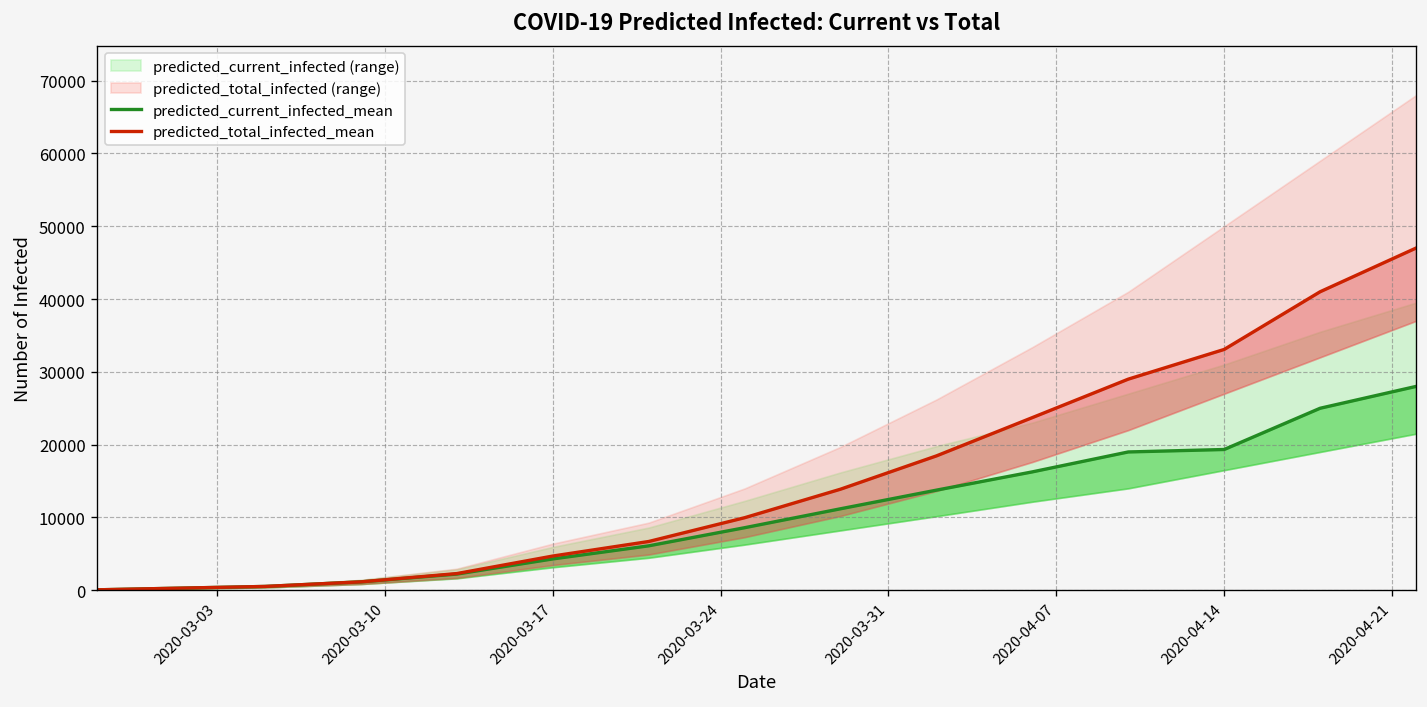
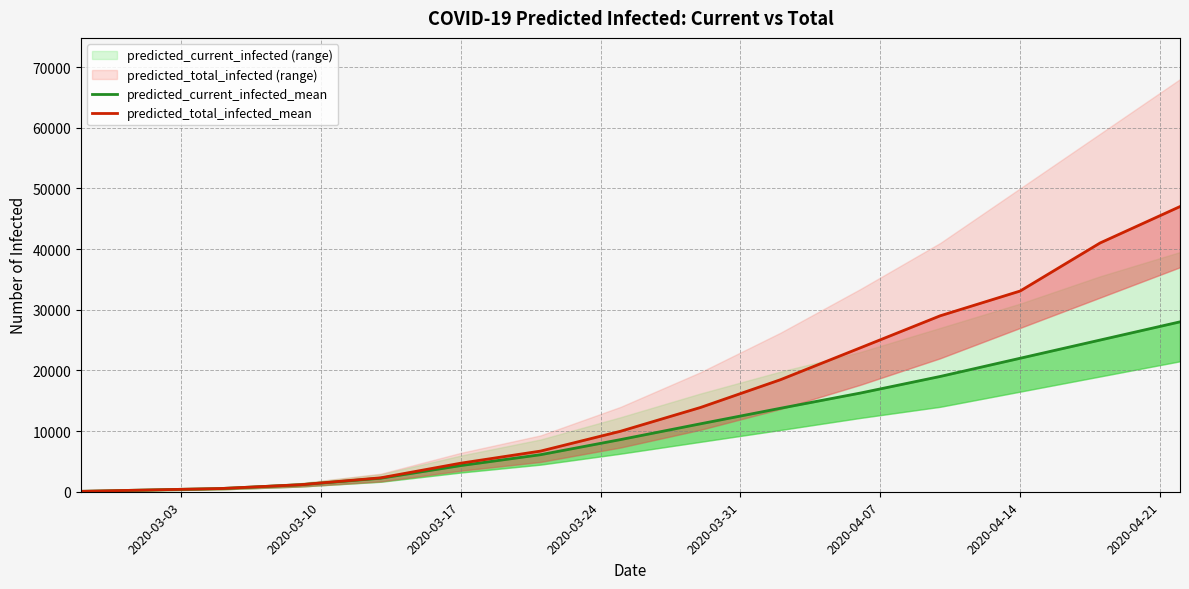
  {
    "predicted_current_infected_mean": {
-     "2020-04-14": 19000
+     "2020-04-14": 22000
    },
    "predicted_total_infected_mean": {
      "2020-04-14": 33000
    }
  }
